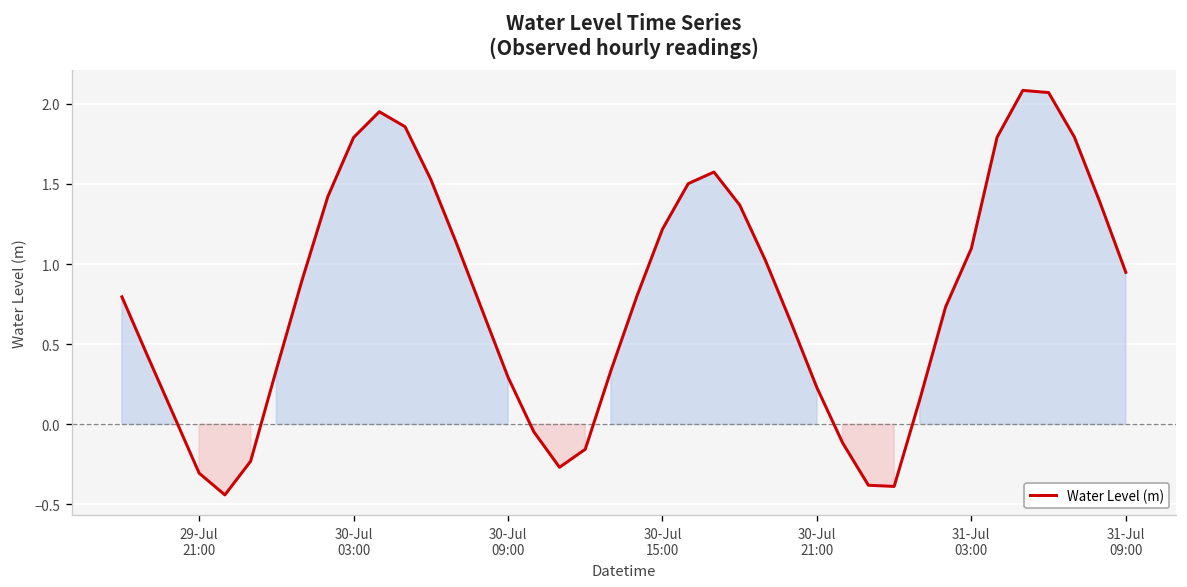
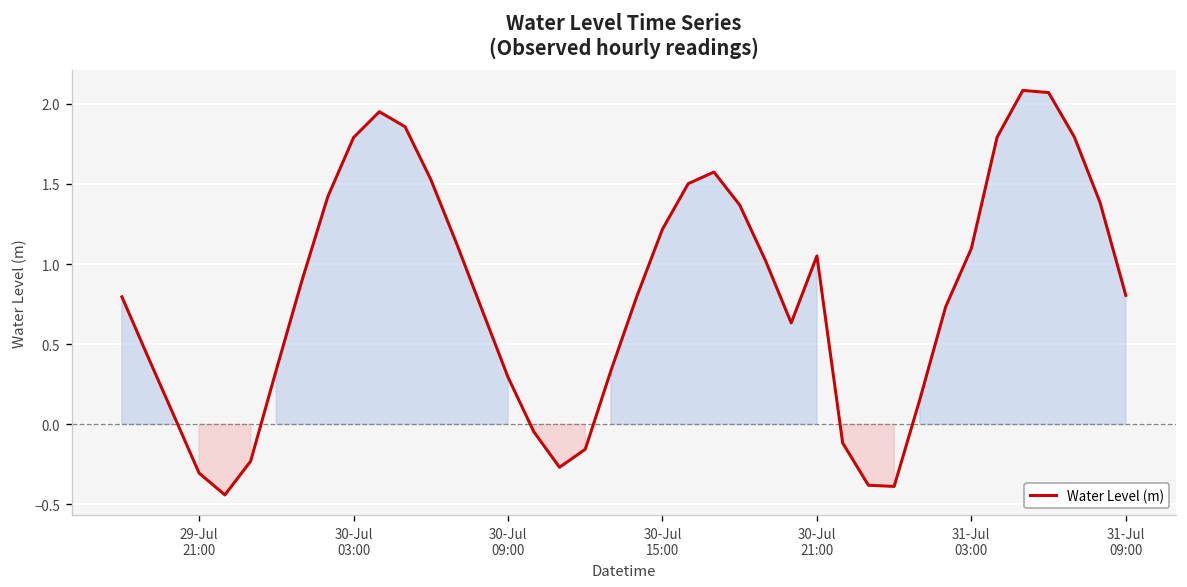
  {
    "29-Jul 21:00": -0.31,
    "30-Jul 03:00": 1.79,
    "30-Jul 09:00": 0.29,
    "30-Jul 15:00": 1.22,
-   "30-Jul 21:00": 0.23,
+   "30-Jul 21:00": 1.05,
    "31-Jul 03:00": 1.10,
-   "31-Jul 09:00": 0.95
+   "31-Jul 09:00": 0.80
  }
